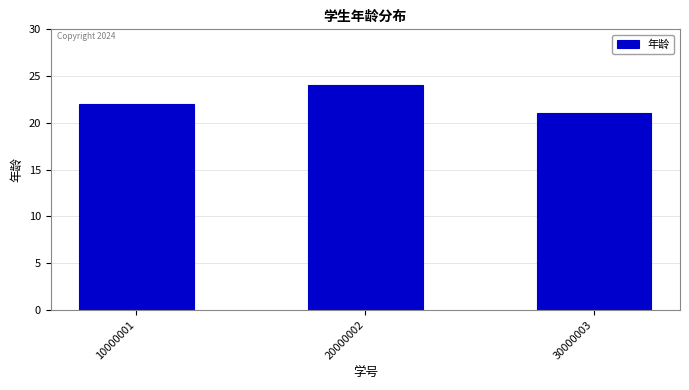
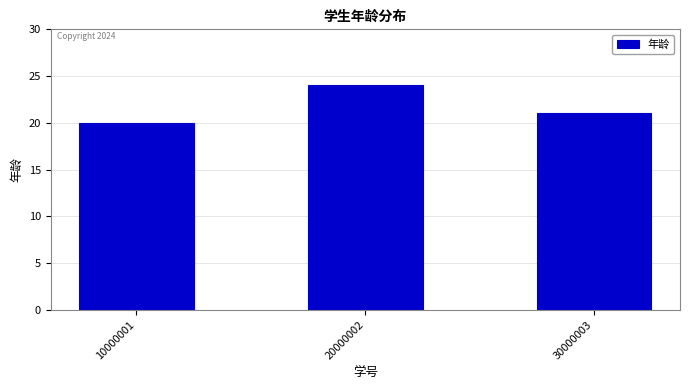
  {
-   "10000001": 22,
+   "10000001": 20,
    "20000002": 24,
    "30000003": 21
  }
